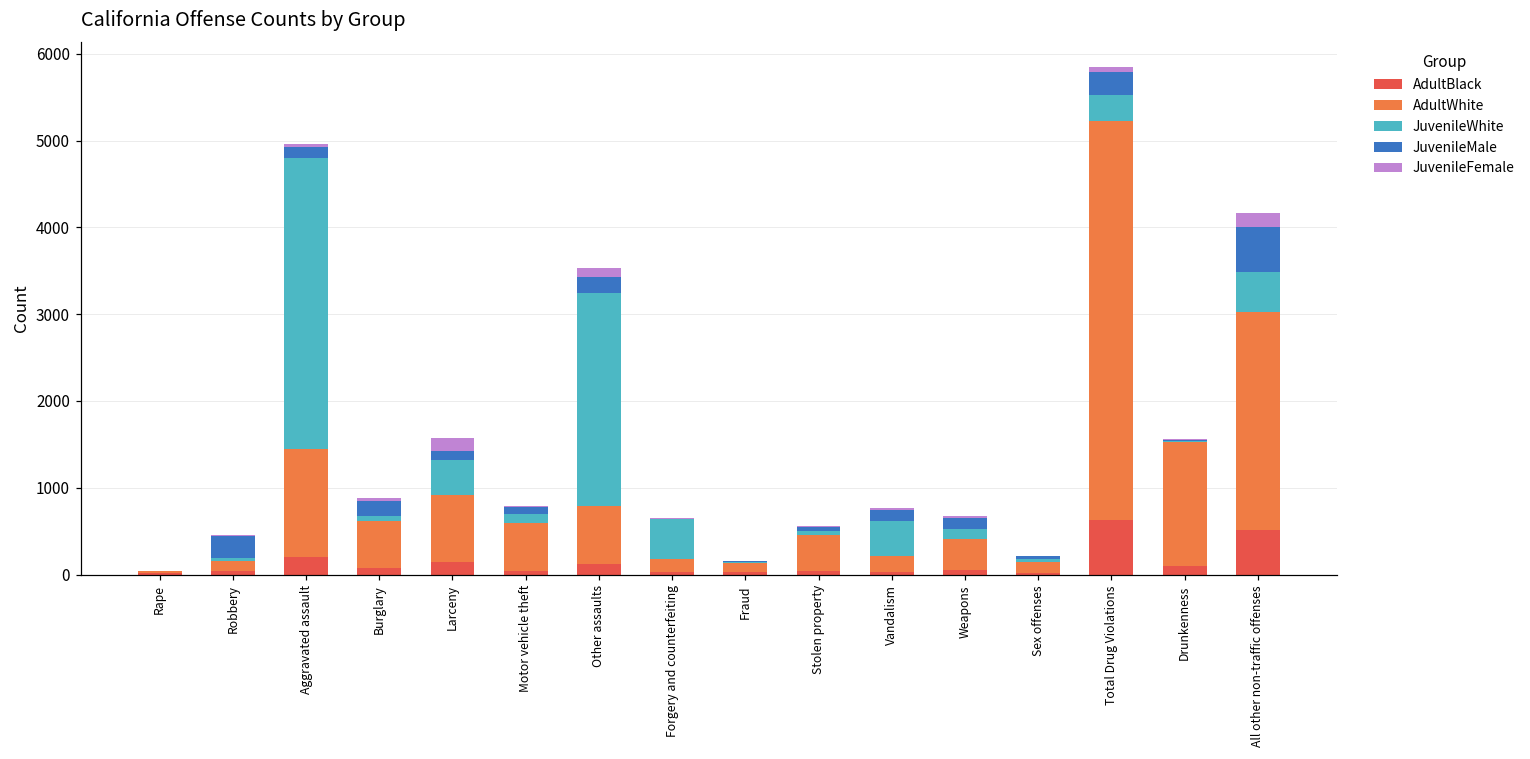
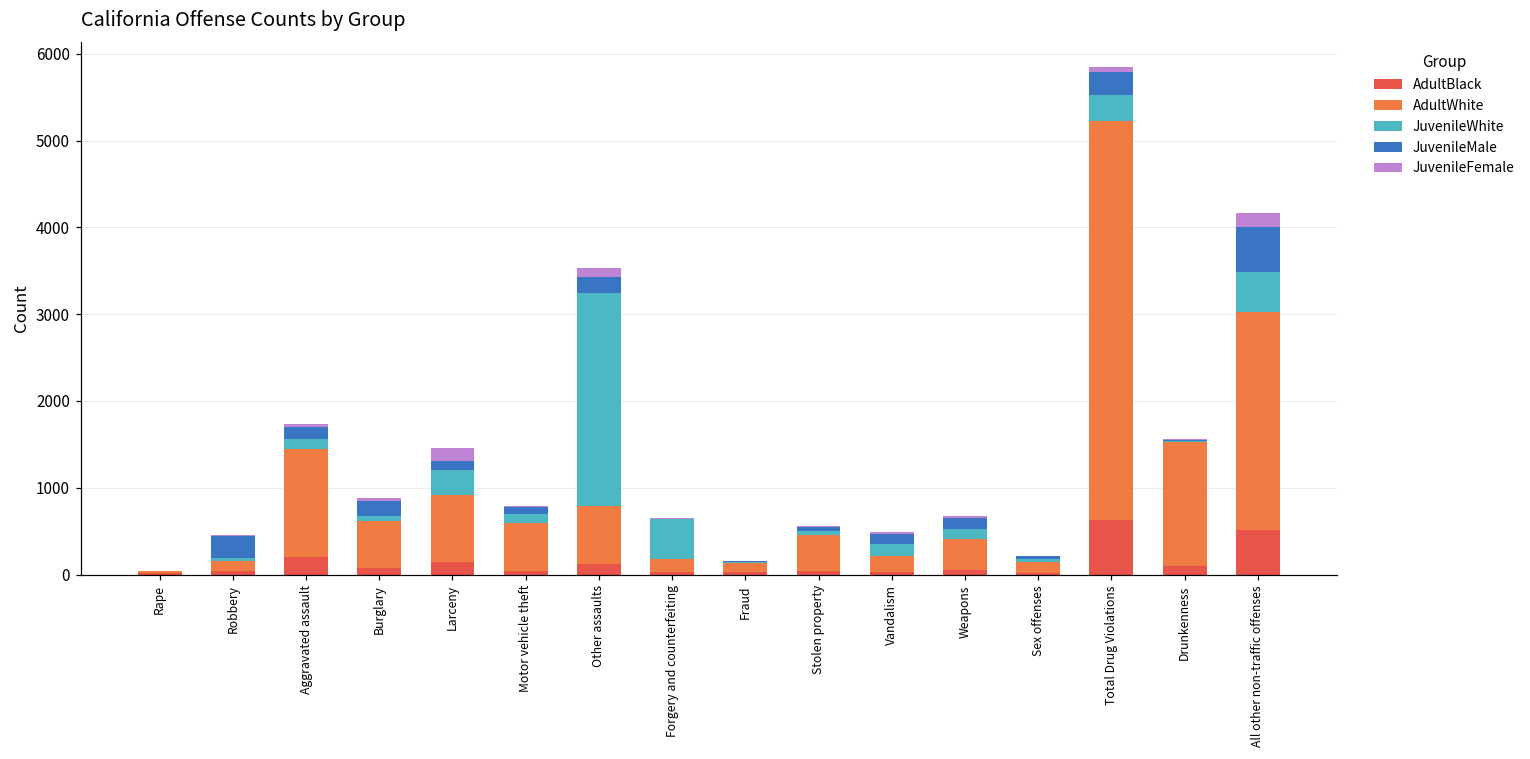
  {
    "JuvenileWhite": {
      "Robbery": 0,
-     "Aggravated assault": 3400,
+     "Aggravated assault": 100,
      "Burglary": 100,
-     "Larceny": 400,
+     "Larceny": 300,
      "Motor vehicle theft": 100,
      "Other assaults": 2500,
      "Forgery and counterfeiting": 500,
      "Stolen property": 100,
-     "Vandalism": 400,
+     "Vandalism": 100,
      "Weapons": 100,
      "Total Drug Violations": 300,
      "All other non-traffic offenses": 500
    },
    "JuvenileMale": {
      "Robbery": 200,
      "Aggravated assault": 100,
      "Burglary": 200,
      "Larceny": 100,
      "Motor vehicle theft": 100,
      "Other assaults": 200,
      "Stolen property": 0,
      "Vandalism": 100,
      "Weapons": 100,
      "Sex offenses": 0,
      "Total Drug Violations": 300,
      "All other non-traffic offenses": 500
    },
    "JuvenileFemale": {
      "Rape": 0,
      "Aggravated assault": 0,
      "Burglary": 0,
      "Larceny": 100,
      "Other assaults": 100,
      "Fraud": 0,
      "Total Drug Violations": 100,
      "All other non-traffic offenses": 200
    }
  }
